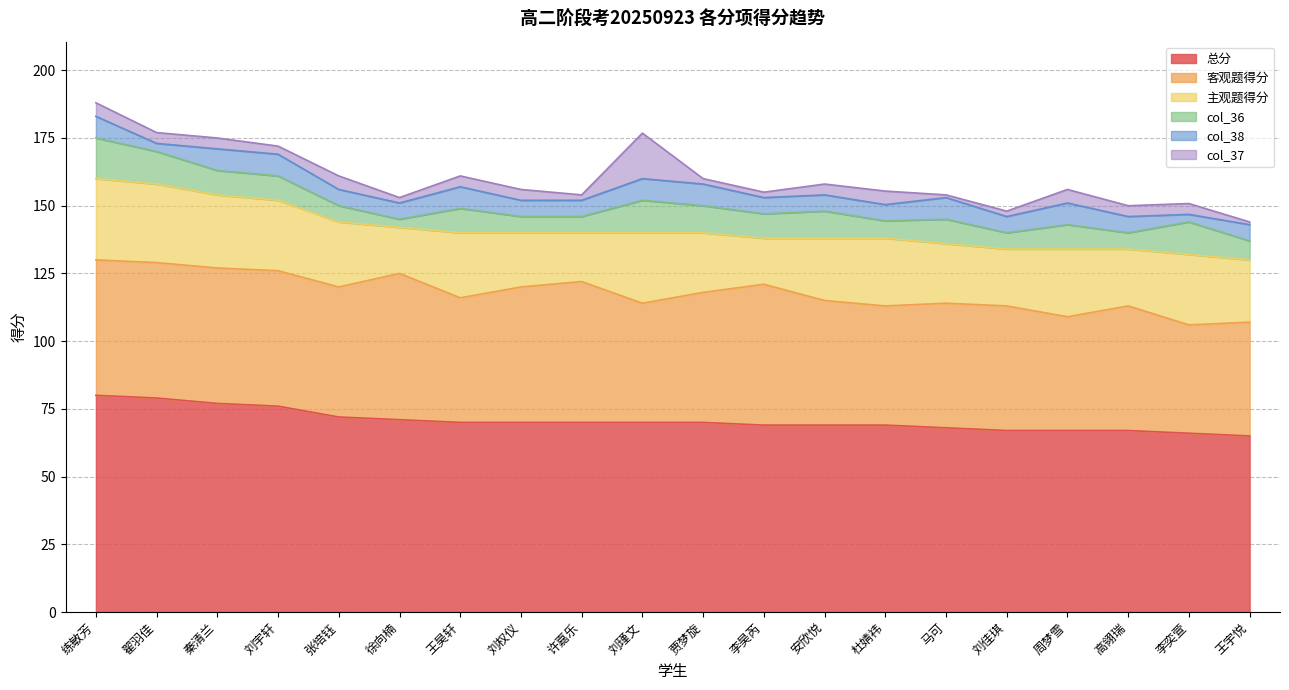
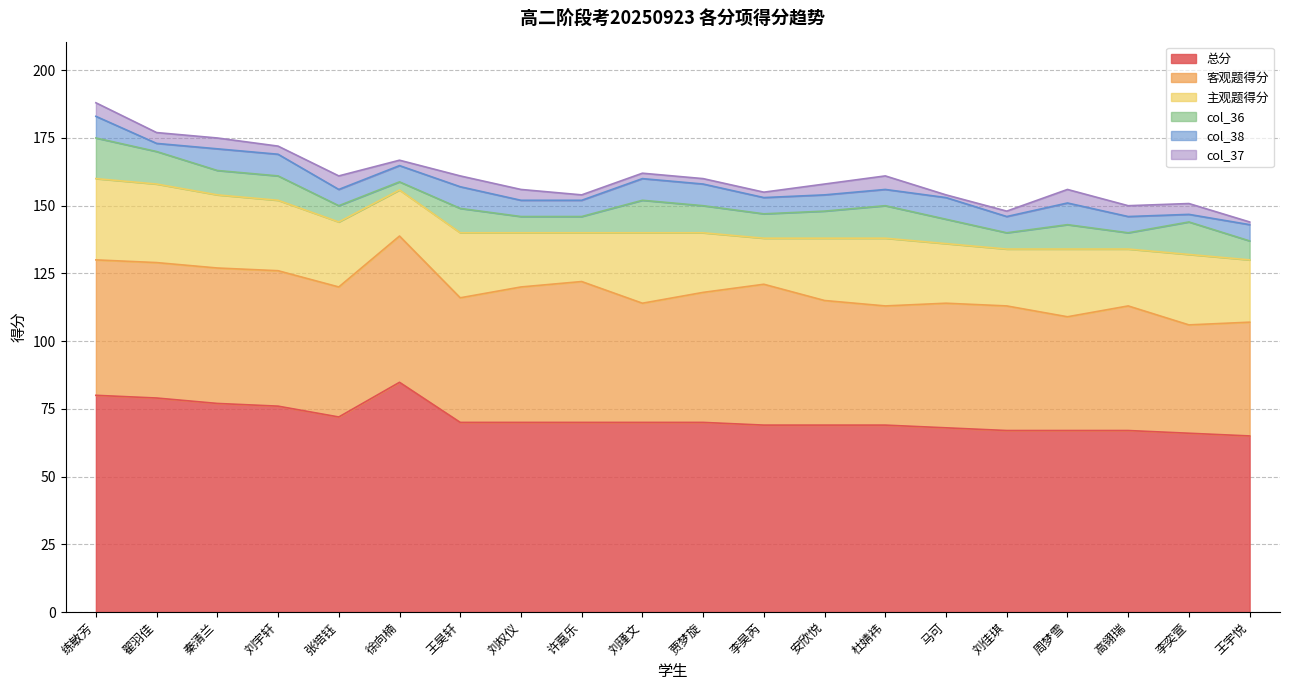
  {
    "总分": {
      "练敏芳": 80,
      "翟羽佳": 79,
      "秦清兰": 77,
      "刘宇轩": 76,
      "张培钰": 72,
-     "徐向楠": 71,
+     "徐向楠": 85,
      "王昊轩": 70,
      "刘权仪": 70,
      "许嘉乐": 70,
      "刘瑾文": 70,
      "贾梦旋": 70,
      "李昊芮": 69,
      "安欣悦": 69,
      "杜婧祎": 69,
      "马可": 68,
      "刘佳琪": 67,
      "周梦雪": 67,
      "高翎瑞": 67,
      "李奕萱": 66,
      "王宇悦": 65
    },
    "col_36": {
      "练敏芳": 15,
      "翟羽佳": 12,
      "秦清兰": 9,
      "刘宇轩": 9,
      "张培钰": 6,
      "徐向楠": 3,
      "王昊轩": 9,
      "刘权仪": 6,
      "许嘉乐": 6,
      "刘瑾文": 12,
      "贾梦旋": 10,
      "李昊芮": 9,
      "安欣悦": 10,
-     "杜婧祎": 6,
+     "杜婧祎": 12,
      "马可": 9,
      "刘佳琪": 6,
      "周梦雪": 9,
      "高翎瑞": 6,
      "李奕萱": 12,
      "王宇悦": 7
    },
    "col_38": {
      "练敏芳": 8,
      "翟羽佳": 3,
      "秦清兰": 8,
      "刘宇轩": 8,
      "张培钰": 6,
      "徐向楠": 6,
      "王昊轩": 8,
      "刘权仪": 6,
      "许嘉乐": 6,
      "刘瑾文": 8,
      "贾梦旋": 8,
      "李昊芮": 6,
      "安欣悦": 6,
      "杜婧祎": 6,
      "马可": 8,
      "刘佳琪": 6,
      "周梦雪": 8,
      "高翎瑞": 6,
      "李奕萱": 3,
      "王宇悦": 6
    },
    "col_37": {
      "练敏芳": 5,
      "翟羽佳": 4,
      "秦清兰": 4,
      "刘宇轩": 3,
      "张培钰": 5,
      "徐向楠": 2,
      "王昊轩": 4,
      "刘权仪": 4,
      "许嘉乐": 2,
-     "刘瑾文": 17,
+     "刘瑾文": 2,
      "贾梦旋": 2,
      "李昊芮": 2,
      "安欣悦": 4,
      "杜婧祎": 5,
      "马可": 1,
      "刘佳琪": 2,
      "周梦雪": 5,
      "高翎瑞": 4,
      "李奕萱": 4,
      "王宇悦": 1
    }
  }
